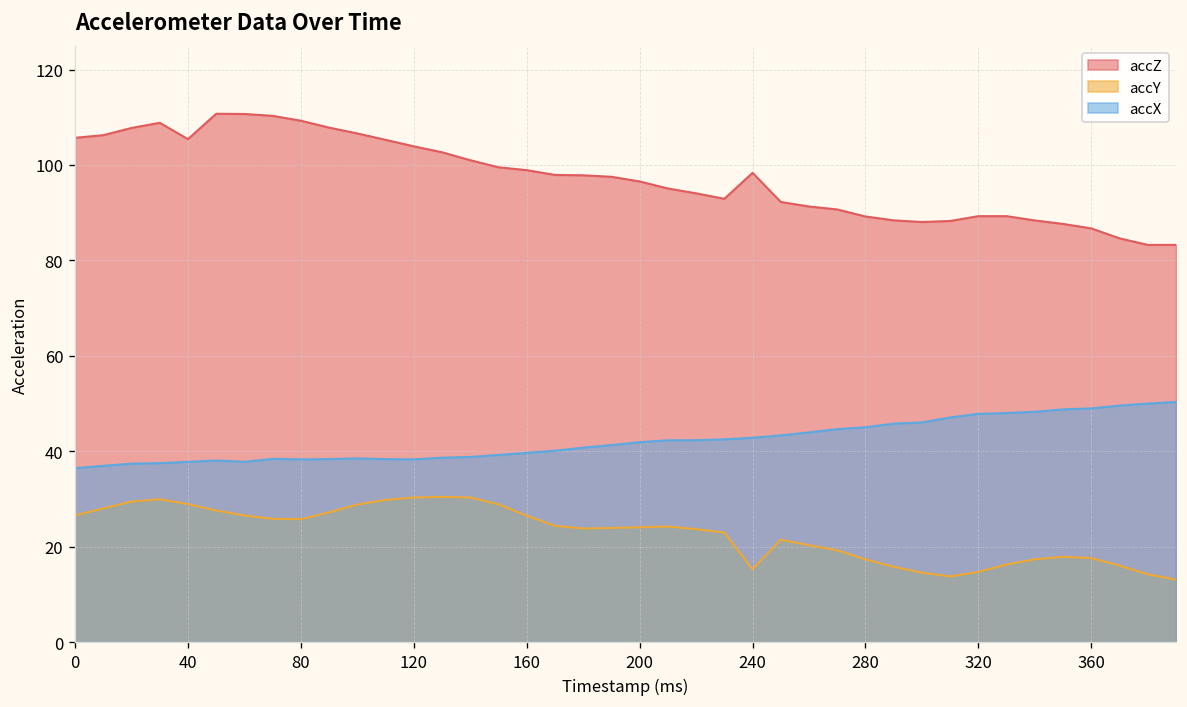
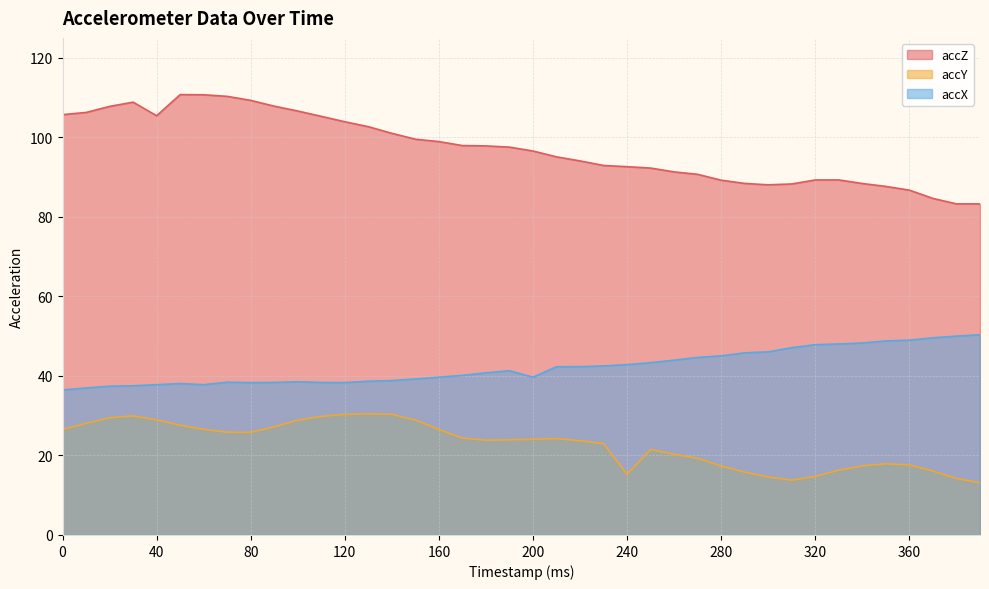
  {
    "accZ": {
      "0": 106,
      "40": 105,
      "80": 109,
      "120": 104,
      "160": 99,
      "200": 97,
-     "240": 98,
+     "240": 93,
      "280": 89,
      "320": 89,
      "360": 87
    },
    "accY": {
      "0": 27,
      "40": 29,
      "80": 26,
      "120": 30,
      "160": 27,
      "200": 24,
      "240": 15,
      "280": 17,
      "320": 15,
      "360": 18
    },
    "accX": {
      "0": 36,
      "40": 38,
      "80": 38,
      "120": 38,
      "160": 40,
-     "200": 42,
+     "200": 40,
      "240": 43,
      "280": 45,
      "320": 48,
      "360": 49
    }
  }
